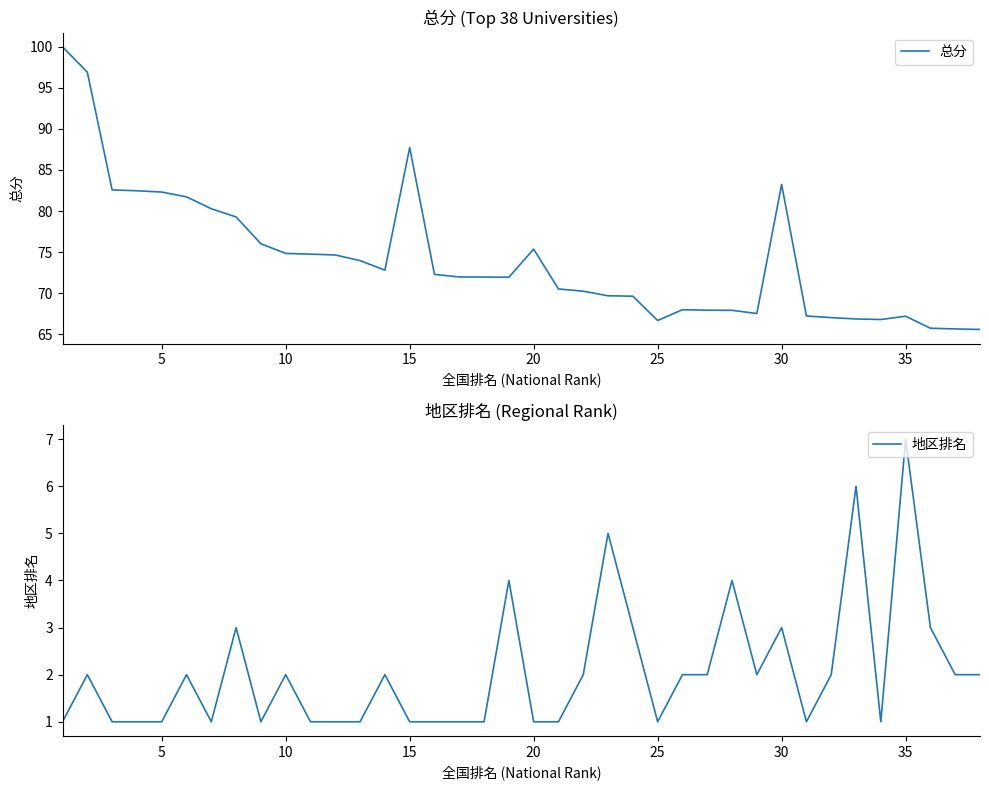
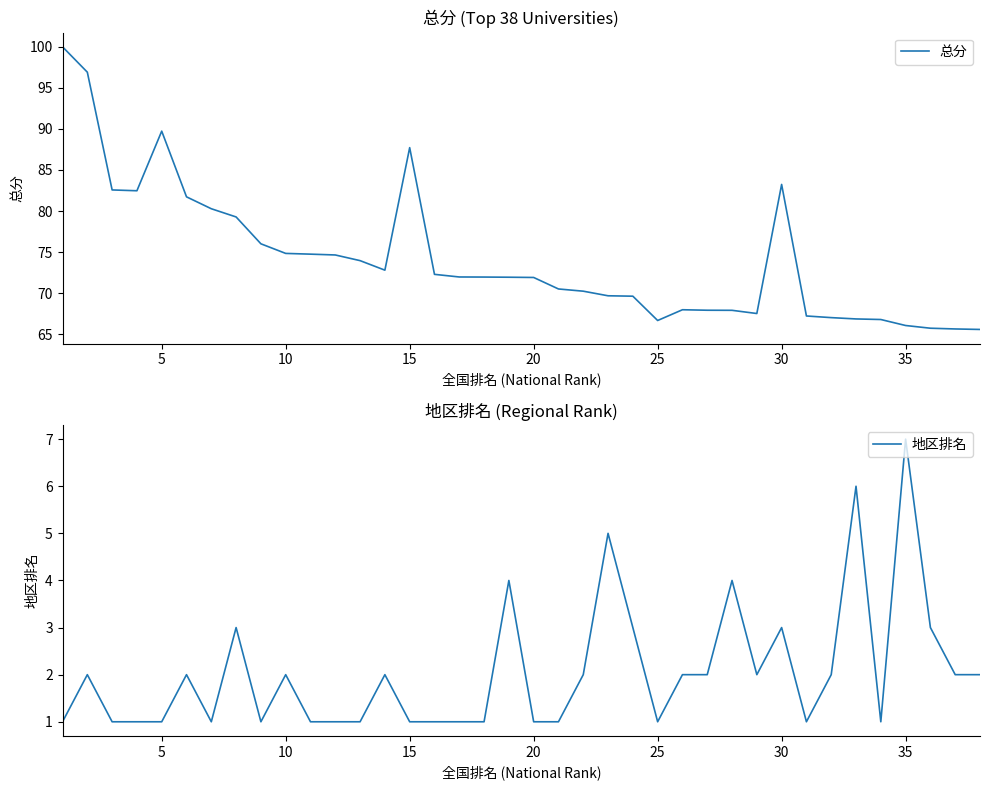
  {
    "总分 (Top 38 Universities)": {
-     "5": 82,
+     "5": 90,
      "10": 75,
      "15": 88,
-     "20": 75,
+     "20": 72,
      "25": 67,
      "30": 83,
-     "35": 67
+     "35": 66
    },
    "地区排名 (Regional Rank)": {
      "5": 1.0,
      "10": 2.0,
      "15": 1.0,
      "20": 1.0,
      "25": 1.0,
      "30": 3.0
    }
  }
